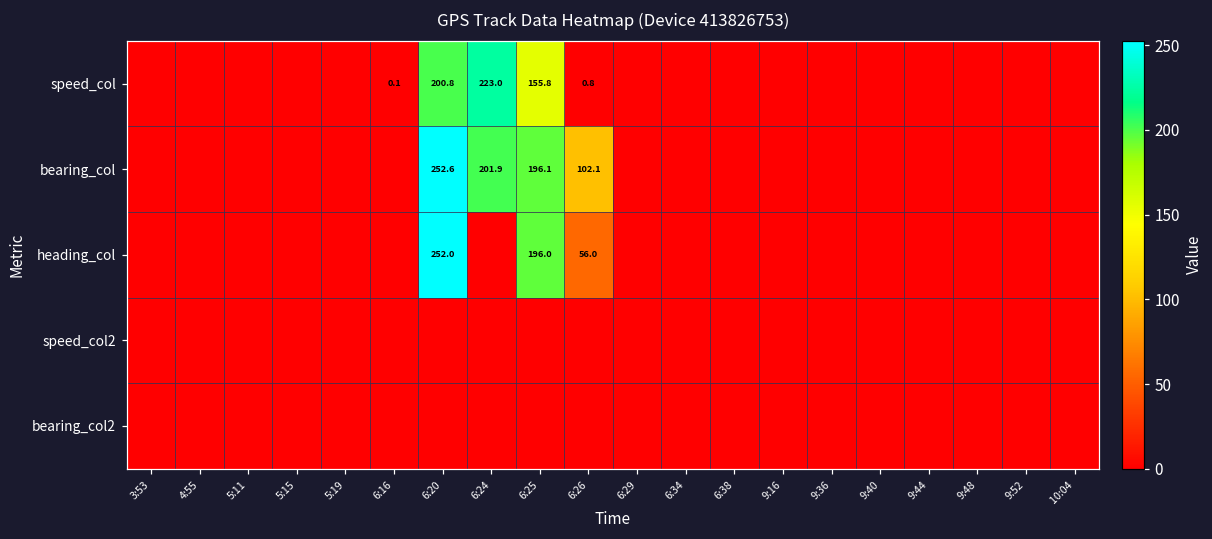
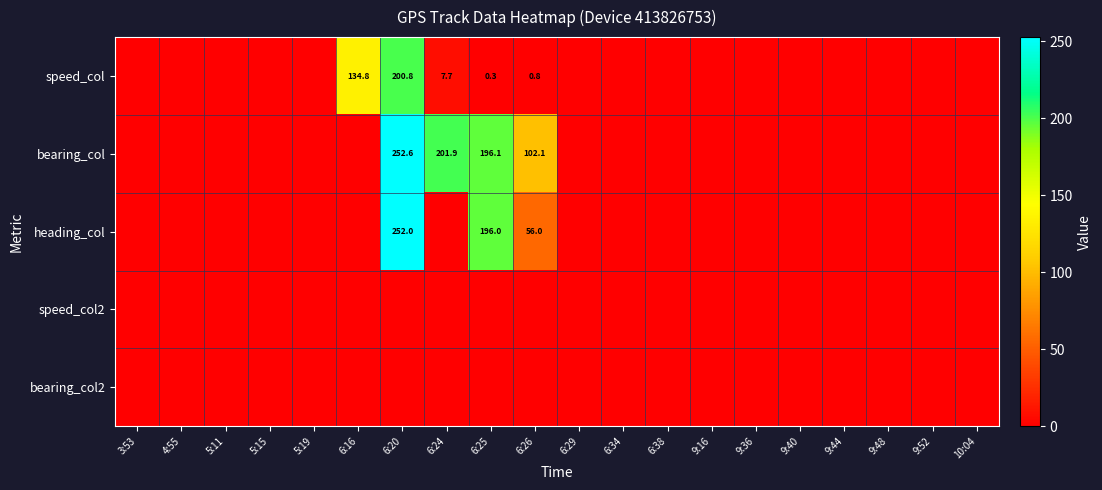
  {
    "speed_col": {
-     "6:16": 0.1,
+     "6:16": 134.8,
      "6:20": 200.8,
-     "6:24": 223.0,
-     "6:25": 155.8,
+     "6:24": 7.7,
+     "6:25": 0.3,
      "6:26": 0.8
    },
    "bearing_col": {
      "6:20": 252.6,
      "6:24": 201.9,
      "6:25": 196.1,
      "6:26": 102.1
    },
    "heading_col": {
      "6:20": 252.0,
      "6:25": 196.0,
      "6:26": 56.0
    }
  }
